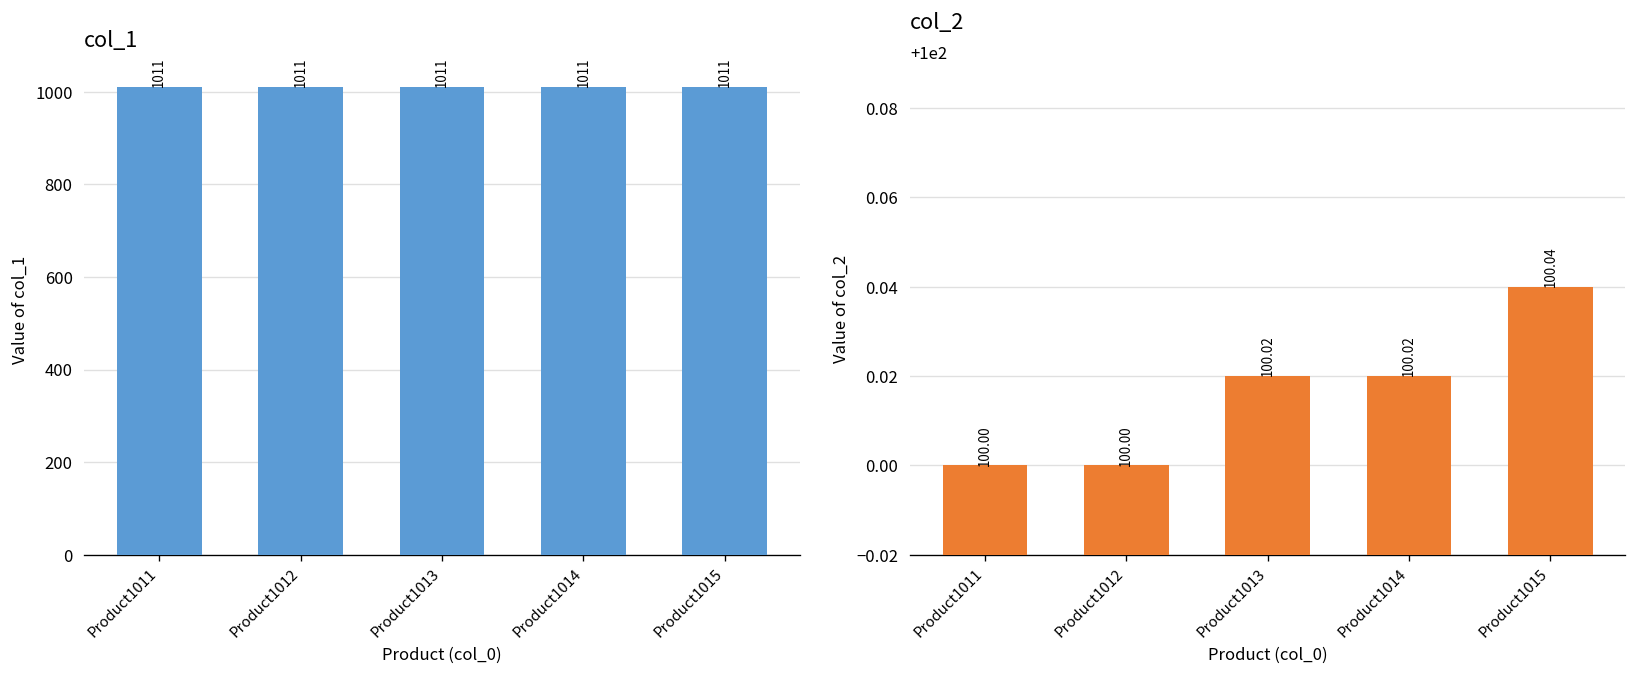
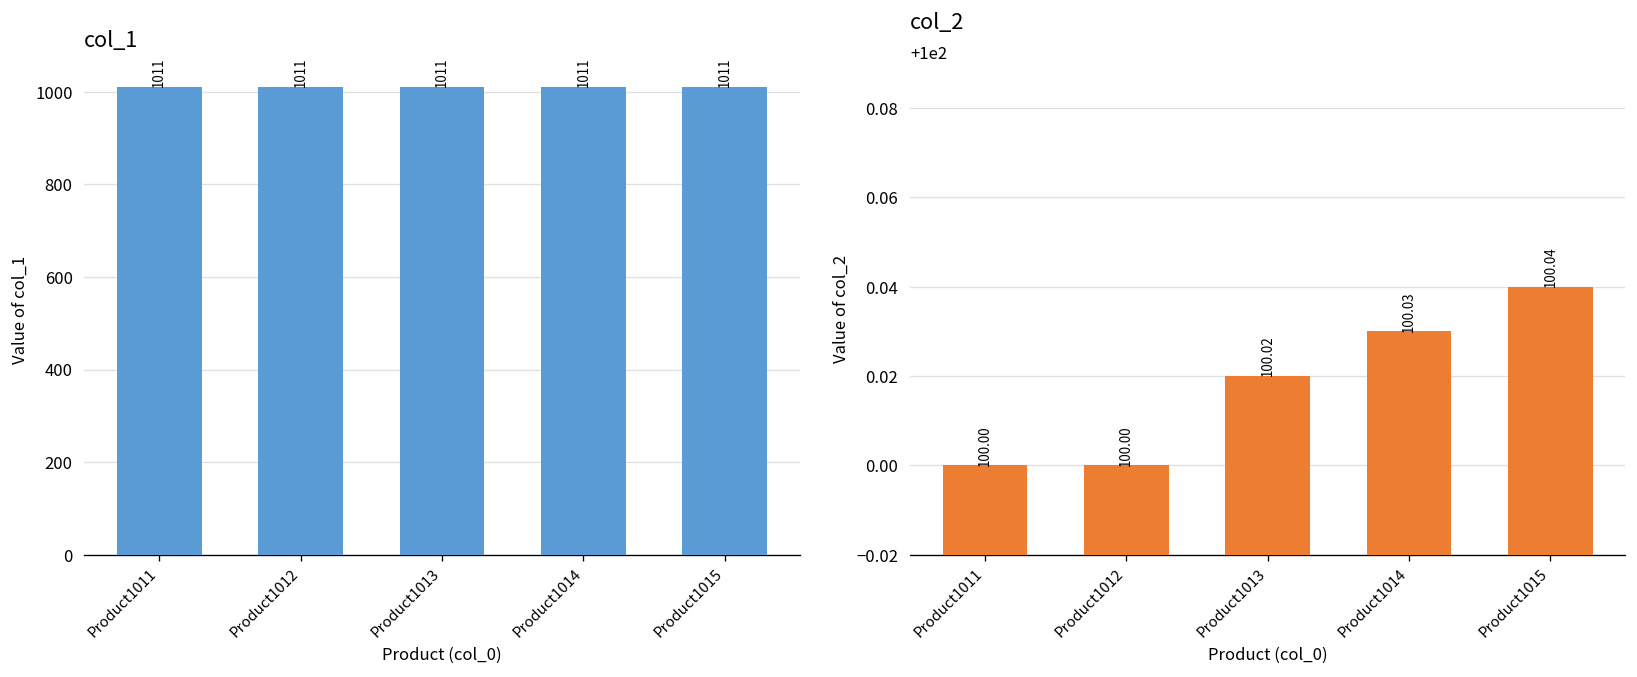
  {
    "col_1": {
      "Product1011": 1011,
      "Product1012": 1011,
      "Product1013": 1011,
      "Product1014": 1011,
      "Product1015": 1011
    },
    "col_2": {
      "Product1011": 100.00,
      "Product1012": 100.00,
      "Product1013": 100.02,
-     "Product1014": 100.02,
+     "Product1014": 100.03,
      "Product1015": 100.04
    }
  }
